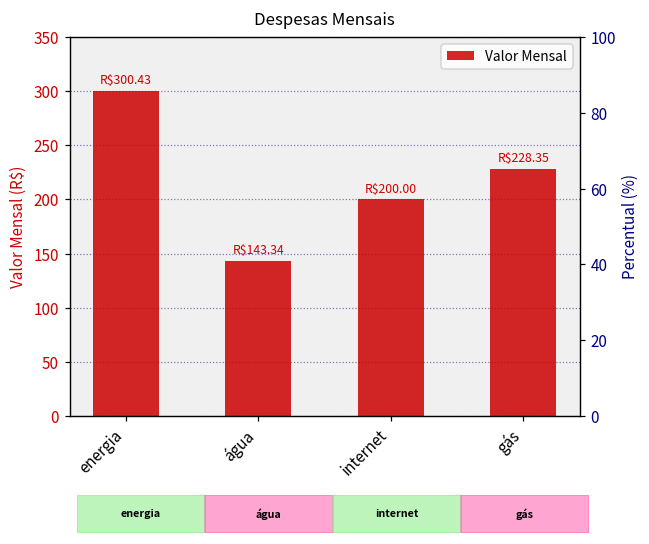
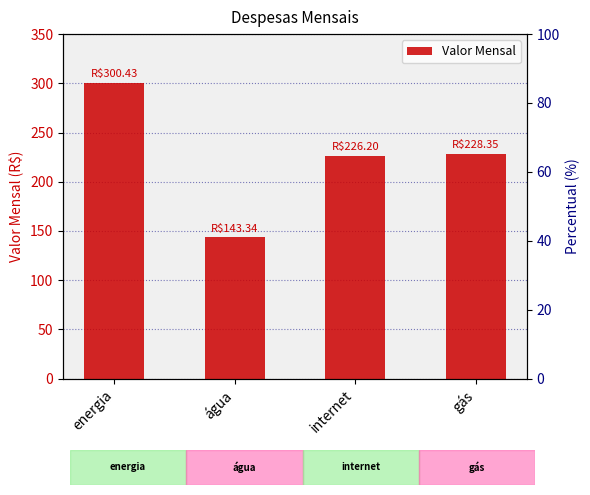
  {
    "energia": "$300.43",
    "água": "$143.34",
-   "internet": "$200.00",
+   "internet": "$226.20",
    "gás": "$228.35"
  }
